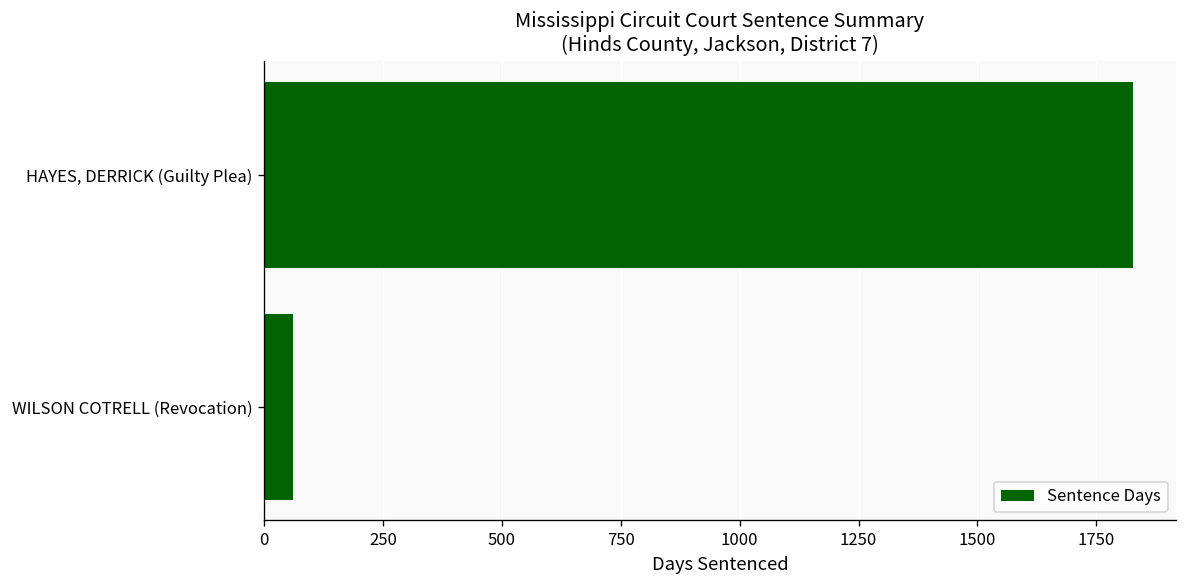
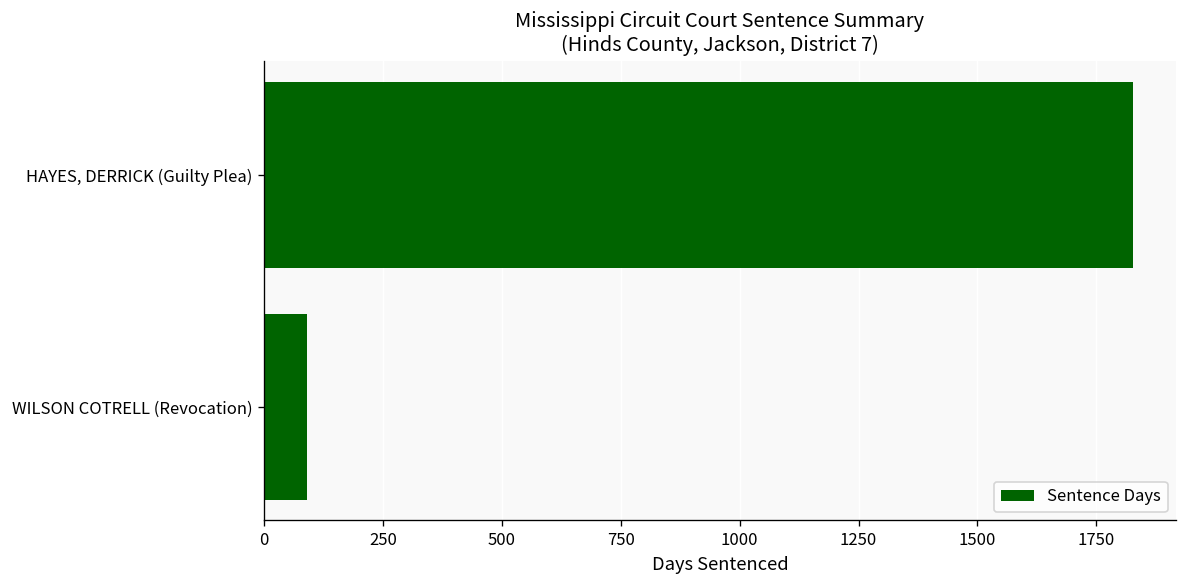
  {
    "HAYES, DERRICK (Guilty Plea)": 1830,
-   "WILSON COTRELL (Revocation)": 60
+   "WILSON COTRELL (Revocation)": 90
  }
